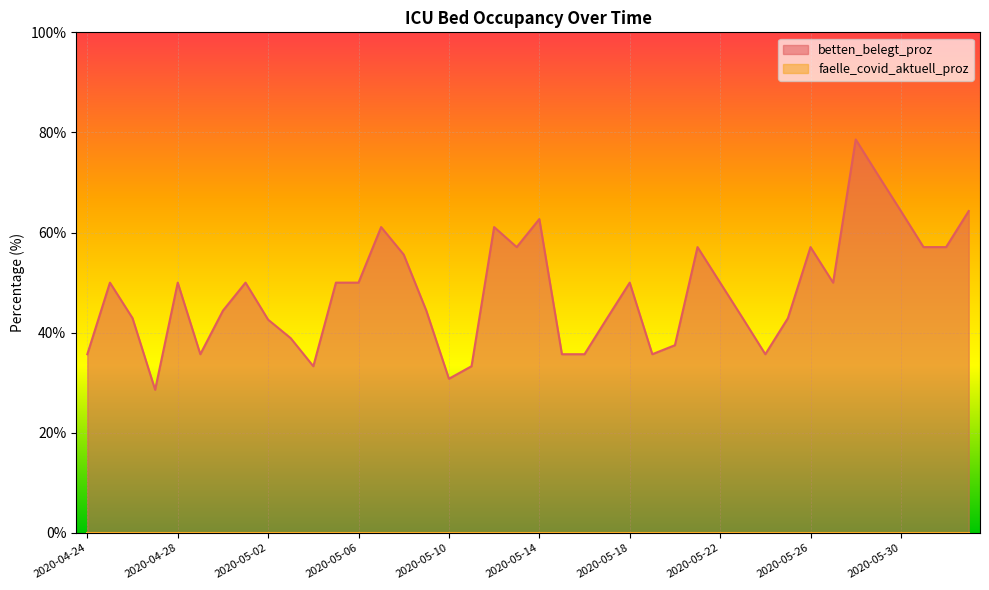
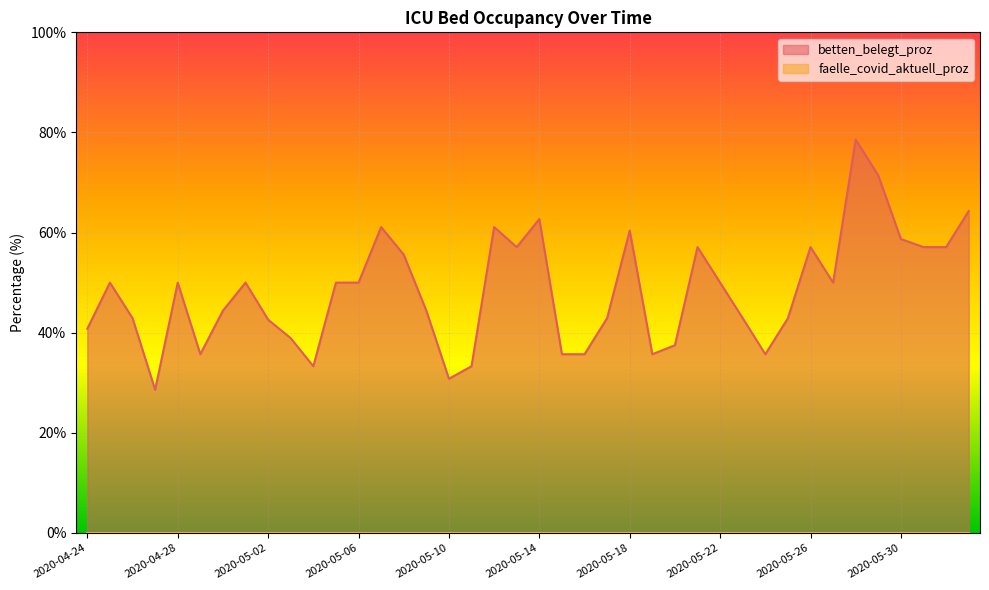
  {
    "betten_belegt_proz": {
-     "2020-04-24": "36%",
+     "2020-04-24": "41%",
      "2020-04-28": "50%",
      "2020-05-02": "43%",
      "2020-05-06": "50%",
      "2020-05-10": "31%",
      "2020-05-14": "63%",
-     "2020-05-18": "50%",
+     "2020-05-18": "60%",
      "2020-05-22": "50%",
      "2020-05-26": "57%",
-     "2020-05-30": "64%"
+     "2020-05-30": "59%"
    },
    "faelle_covid_aktuell_proz": {
      "2020-04-24": "0%",
      "2020-04-28": "0%",
      "2020-05-02": "0%",
      "2020-05-06": "0%",
      "2020-05-10": "0%",
      "2020-05-14": "0%",
      "2020-05-18": "0%",
      "2020-05-22": "0%",
      "2020-05-26": "0%",
      "2020-05-30": "0%"
    }
  }
